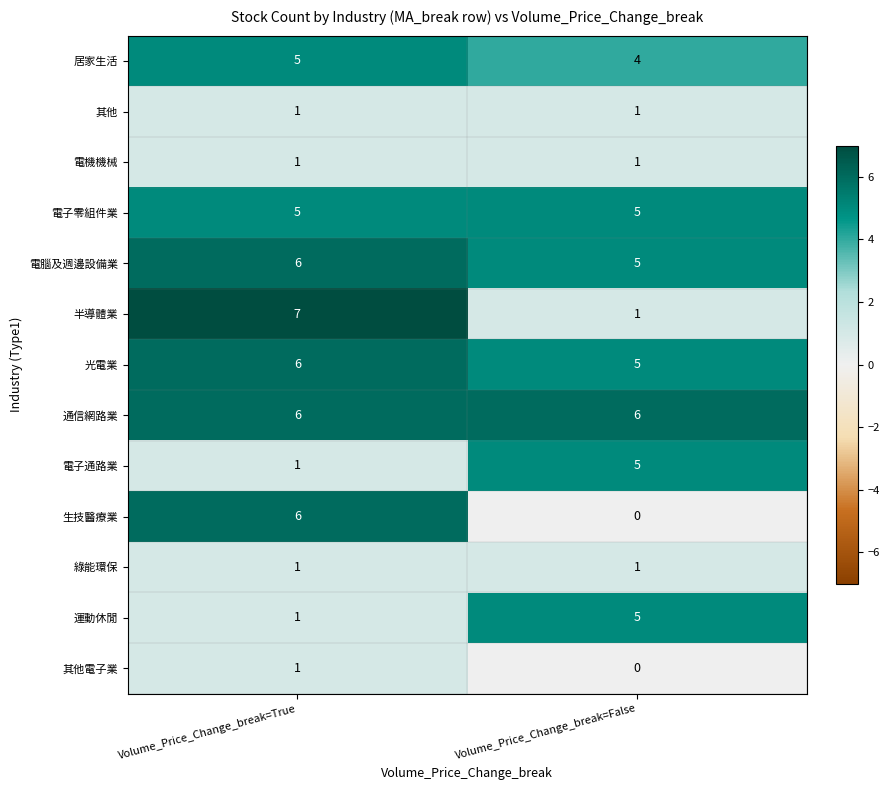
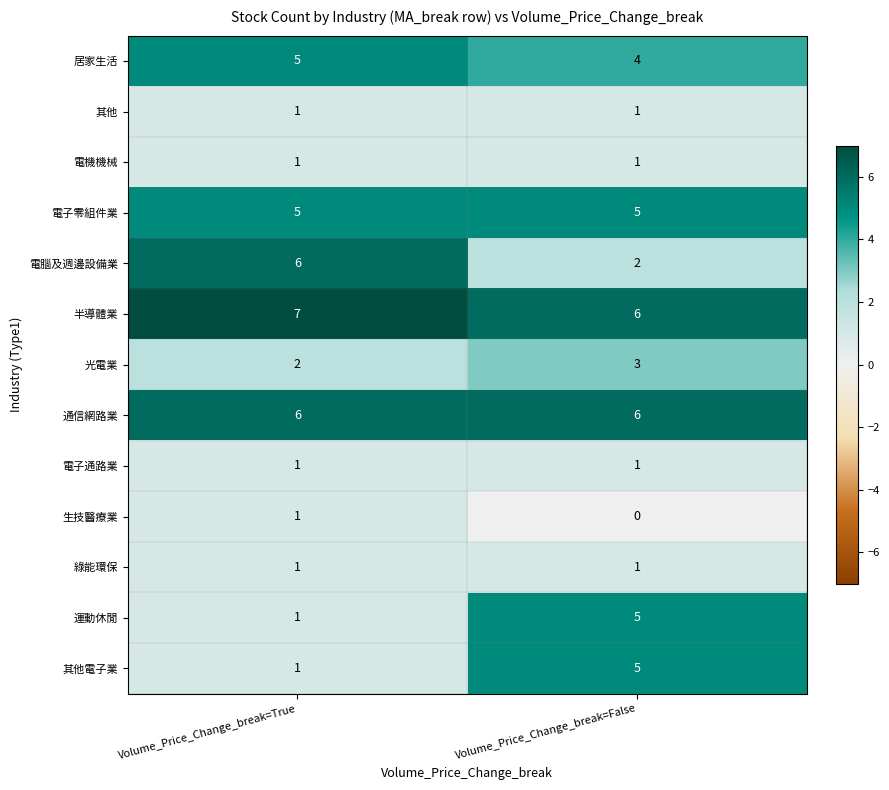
  {
    "居家生活": {
      "Volume_Price_Change_break=True": 5,
      "Volume_Price_Change_break=False": 4
    },
    "其他": {
      "Volume_Price_Change_break=True": 1,
      "Volume_Price_Change_break=False": 1
    },
    "電機機械": {
      "Volume_Price_Change_break=True": 1,
      "Volume_Price_Change_break=False": 1
    },
    "電子零組件業": {
      "Volume_Price_Change_break=True": 5,
      "Volume_Price_Change_break=False": 5
    },
    "電腦及週邊設備業": {
      "Volume_Price_Change_break=True": 6,
-     "Volume_Price_Change_break=False": 5
+     "Volume_Price_Change_break=False": 2
    },
    "半導體業": {
      "Volume_Price_Change_break=True": 7,
-     "Volume_Price_Change_break=False": 1
+     "Volume_Price_Change_break=False": 6
    },
    "光電業": {
-     "Volume_Price_Change_break=True": 6,
-     "Volume_Price_Change_break=False": 5
+     "Volume_Price_Change_break=True": 2,
+     "Volume_Price_Change_break=False": 3
    },
    "通信網路業": {
      "Volume_Price_Change_break=True": 6,
      "Volume_Price_Change_break=False": 6
    },
    "電子通路業": {
      "Volume_Price_Change_break=True": 1,
-     "Volume_Price_Change_break=False": 5
+     "Volume_Price_Change_break=False": 1
    },
    "生技醫療業": {
-     "Volume_Price_Change_break=True": 6,
+     "Volume_Price_Change_break=True": 1,
      "Volume_Price_Change_break=False": 0
    },
    "綠能環保": {
      "Volume_Price_Change_break=True": 1,
      "Volume_Price_Change_break=False": 1
    },
    "運動休閒": {
      "Volume_Price_Change_break=True": 1,
      "Volume_Price_Change_break=False": 5
    },
    "其他電子業": {
      "Volume_Price_Change_break=True": 1,
-     "Volume_Price_Change_break=False": 0
+     "Volume_Price_Change_break=False": 5
    }
  }
